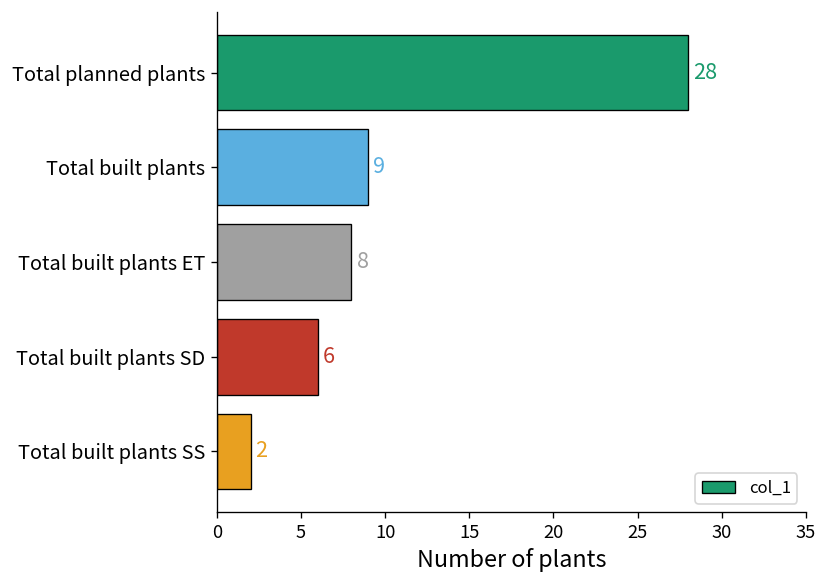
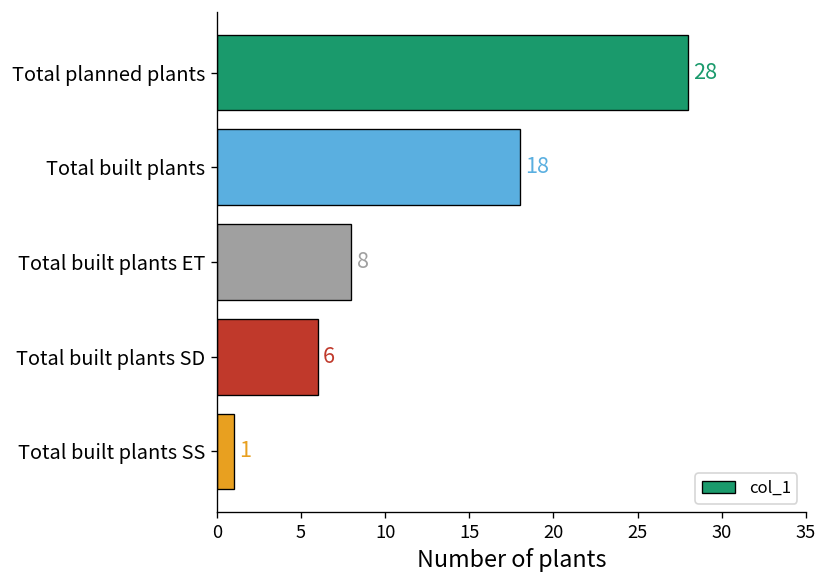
  {
    "Total planned plants": 28,
-   "Total built plants": 9,
+   "Total built plants": 18,
    "Total built plants ET": 8,
    "Total built plants SD": 6,
-   "Total built plants SS": 2
+   "Total built plants SS": 1
  }
